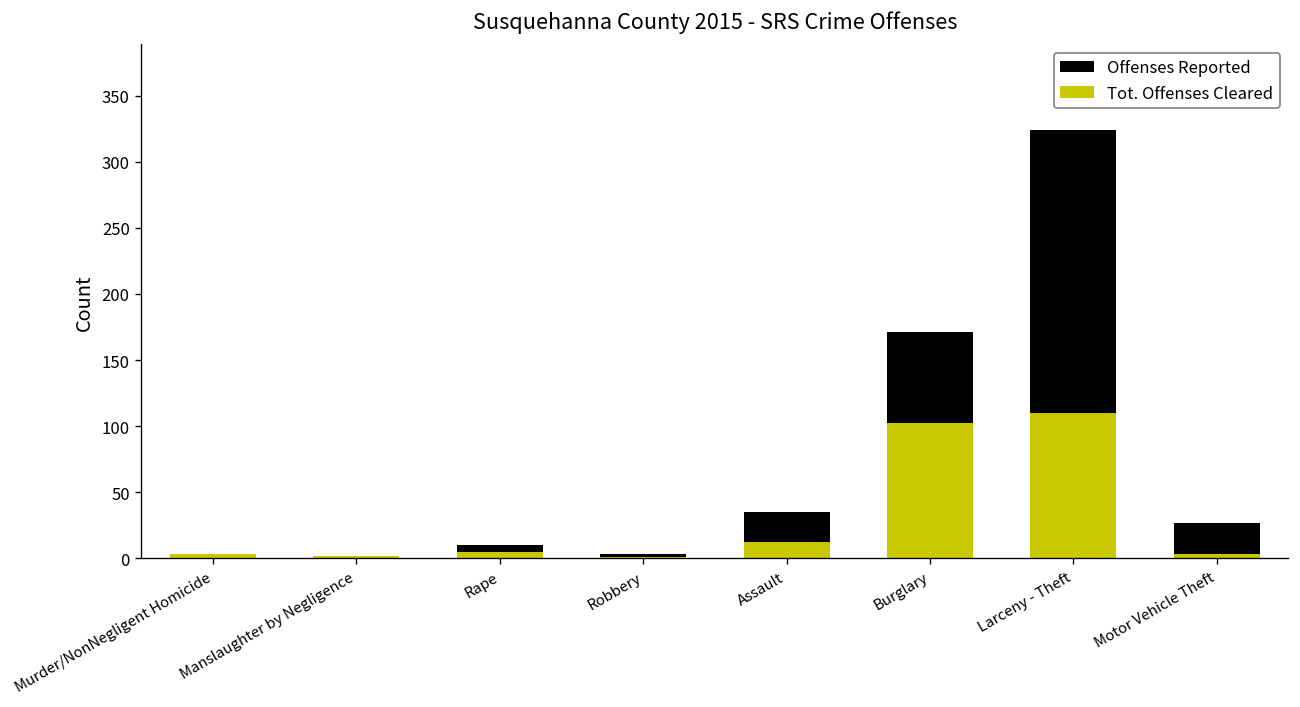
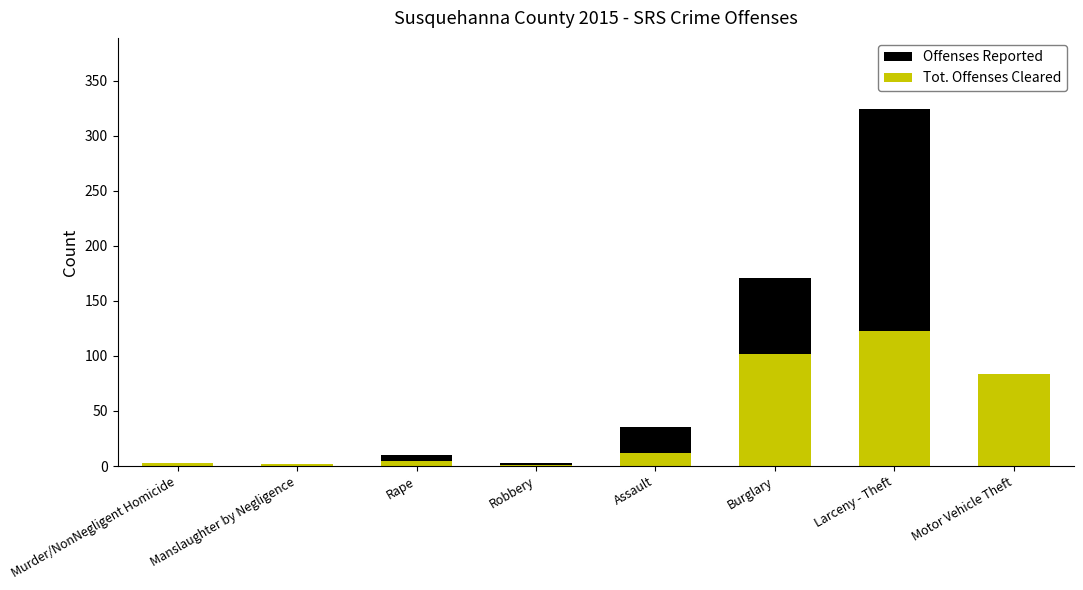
  {
    "Offenses Reported": {
      "Murder/NonNegligent Homicide": 3,
      "Rape": 10,
      "Robbery": 3,
      "Assault": 35,
      "Burglary": 171,
      "Larceny - Theft": 324
    },
    "Tot. Offenses Cleared": {
      "Murder/NonNegligent Homicide": 3,
-     "Larceny - Theft": 110,
-     "Motor Vehicle Theft": 3
+     "Larceny - Theft": 123,
+     "Motor Vehicle Theft": 84
    }
  }
